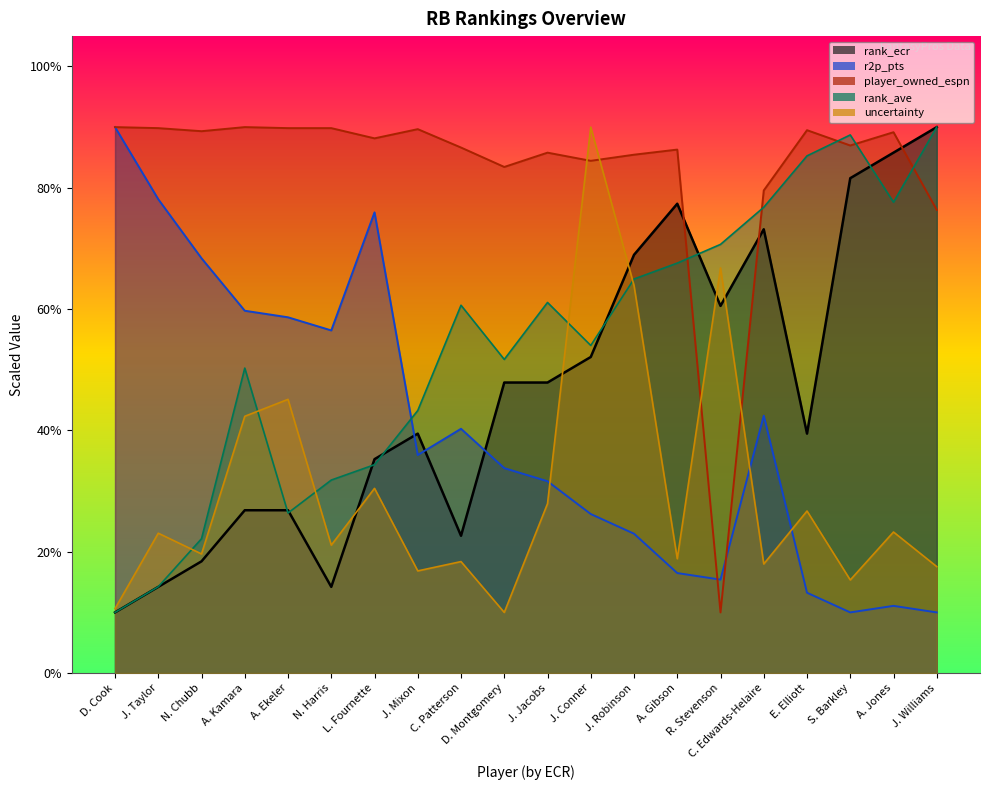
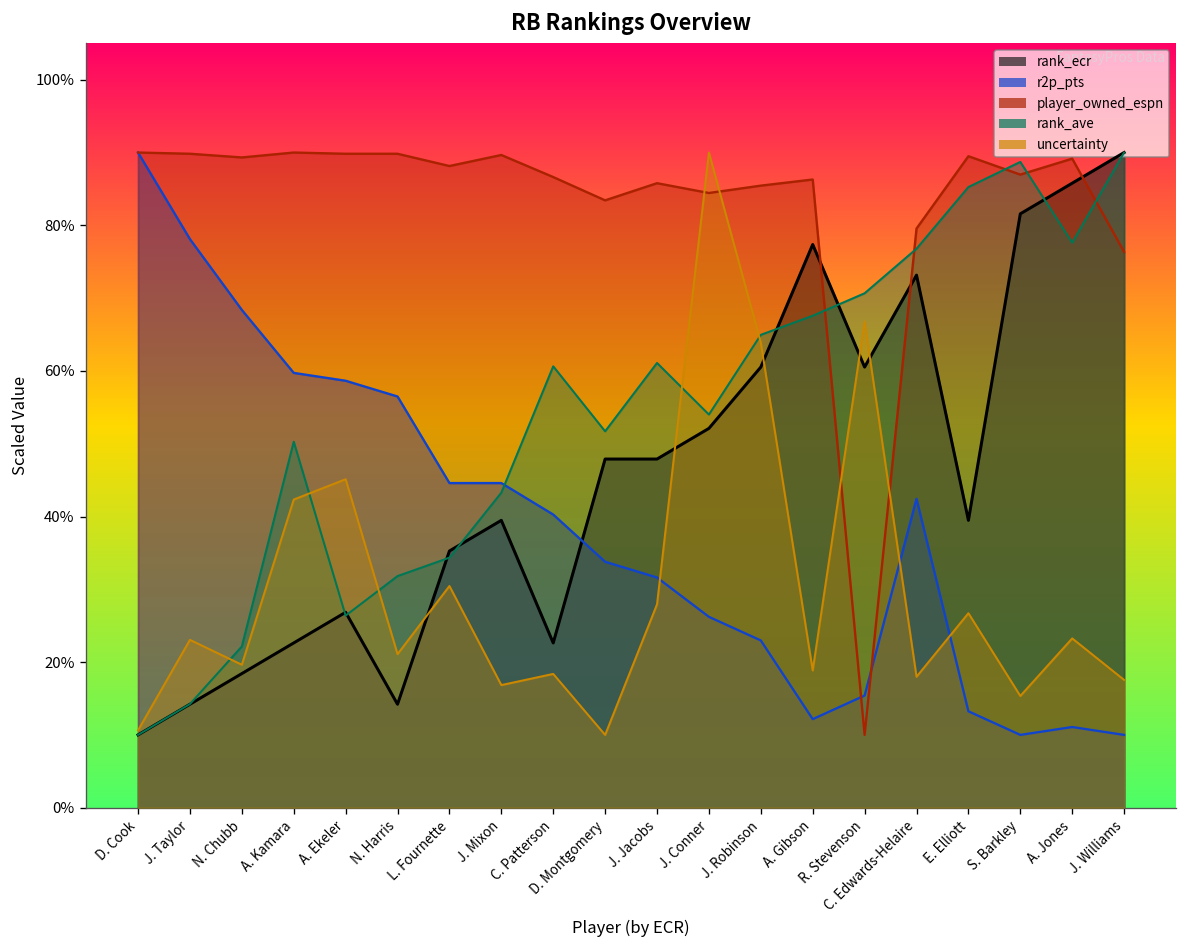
  {
    "rank_ecr": {
      "N. Chubb": "18%",
-     "A. Kamara": "27%",
+     "A. Kamara": "23%",
      "A. Ekeler": "27%",
      "N. Harris": "14%",
      "L. Fournette": "35%",
      "J. Mixon": "39%",
      "C. Patterson": "23%",
      "D. Montgomery": "48%",
      "J. Jacobs": "48%",
      "J. Conner": "52%",
-     "J. Robinson": "69%",
+     "J. Robinson": "61%",
      "A. Gibson": "77%",
      "R. Stevenson": "61%",
      "C. Edwards-Helaire": "73%",
      "E. Elliott": "39%",
      "S. Barkley": "82%",
      "A. Jones": "86%"
    },
    "r2p_pts": {
      "J. Taylor": "78%",
      "N. Chubb": "68%",
      "A. Kamara": "60%",
      "A. Ekeler": "59%",
      "N. Harris": "56%",
-     "L. Fournette": "76%",
-     "J. Mixon": "36%",
+     "L. Fournette": "45%",
+     "J. Mixon": "45%",
      "C. Patterson": "40%",
      "D. Montgomery": "34%",
      "J. Jacobs": "32%",
      "J. Conner": "26%",
      "J. Robinson": "23%",
-     "A. Gibson": "16%",
+     "A. Gibson": "12%",
      "R. Stevenson": "15%",
      "C. Edwards-Helaire": "42%",
      "E. Elliott": "13%",
      "S. Barkley": "10%",
      "A. Jones": "11%",
      "J. Williams": "10%"
    },
    "rank_ave": {
      "N. Chubb": "22%",
      "A. Kamara": "50%",
      "A. Ekeler": "26%",
      "N. Harris": "32%",
      "L. Fournette": "34%",
      "J. Mixon": "43%",
      "C. Patterson": "61%",
      "D. Montgomery": "52%",
      "J. Jacobs": "61%",
      "J. Conner": "54%",
      "J. Robinson": "65%",
      "A. Gibson": "68%",
      "R. Stevenson": "71%",
      "C. Edwards-Helaire": "77%",
      "E. Elliott": "85%",
      "S. Barkley": "89%",
      "A. Jones": "78%"
    }
  }
